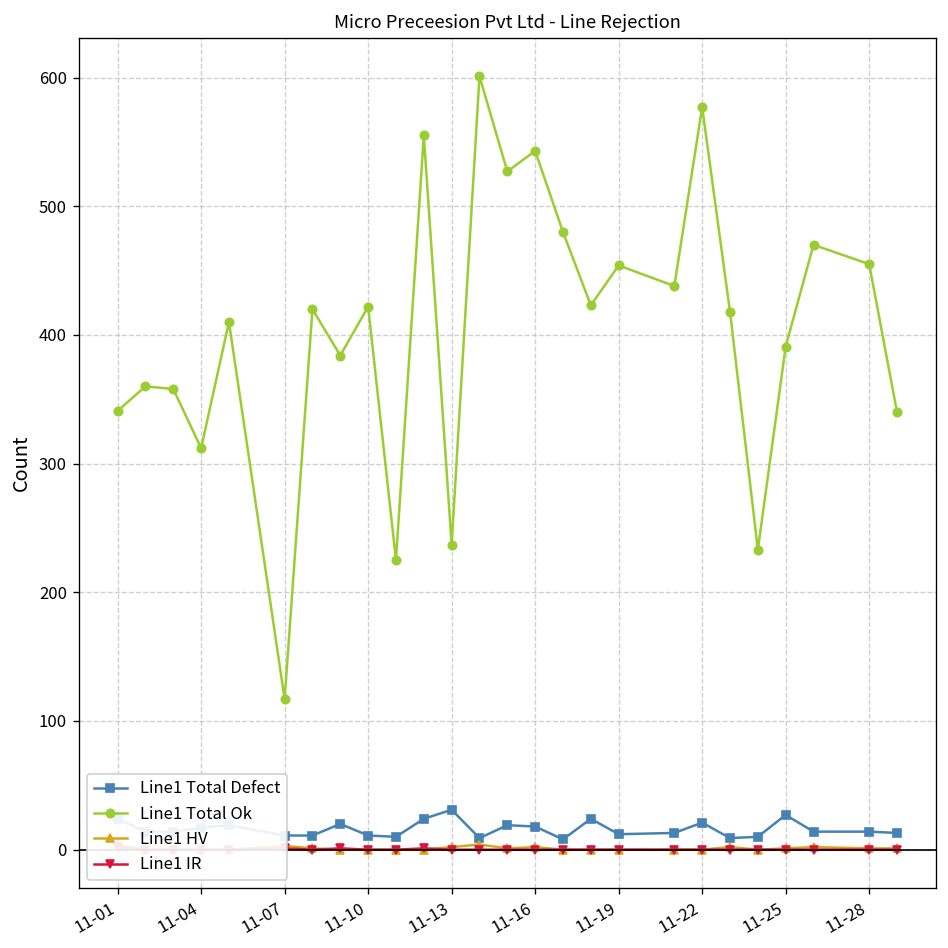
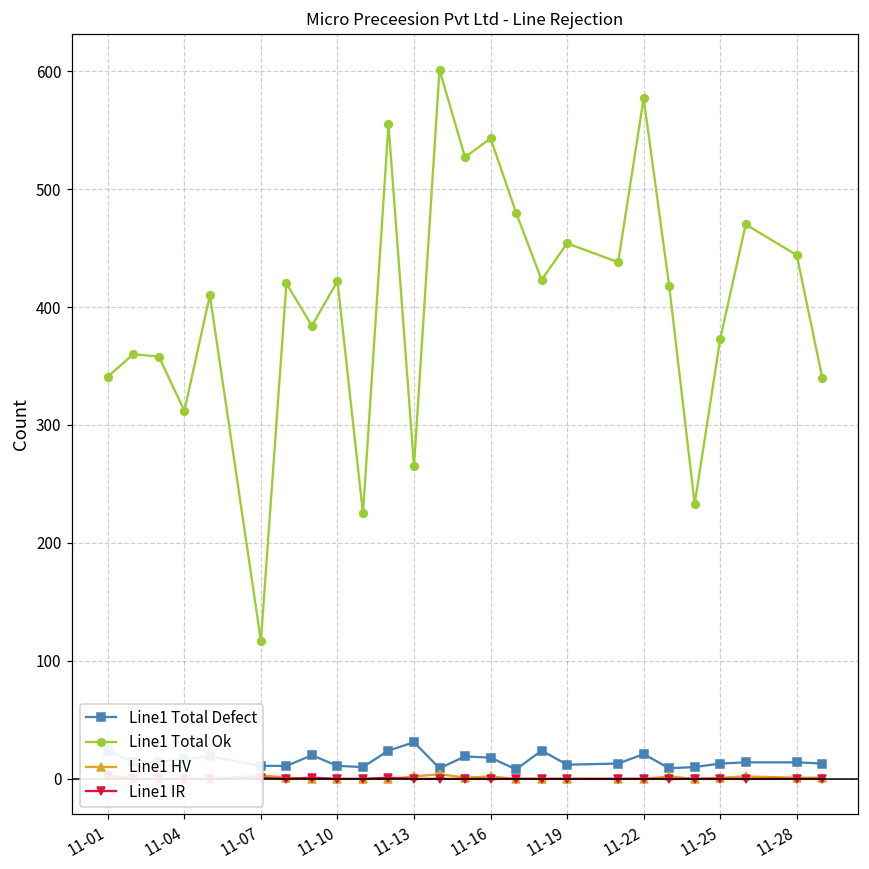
  {
    "Line1 Total Defect": {
      "11-10": 11,
      "11-13": 31,
      "11-16": 18,
      "11-19": 12,
      "11-22": 21,
-     "11-25": 27,
+     "11-25": 13,
      "11-28": 14
    },
    "Line1 Total Ok": {
      "11-01": 341,
      "11-04": 312,
      "11-07": 117,
      "11-10": 422,
-     "11-13": 237,
+     "11-13": 265,
      "11-16": 543,
      "11-19": 454,
      "11-22": 577,
-     "11-25": 391,
-     "11-28": 455
+     "11-25": 373,
+     "11-28": 444
    }
  }
